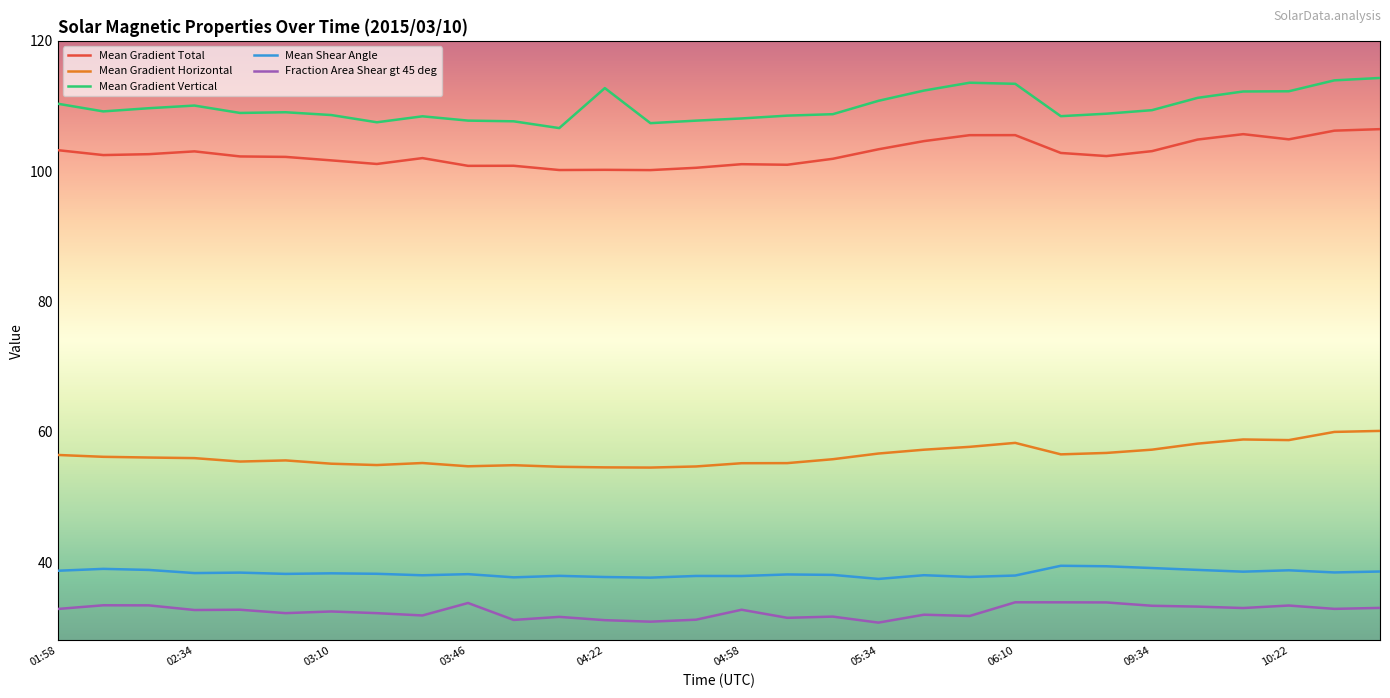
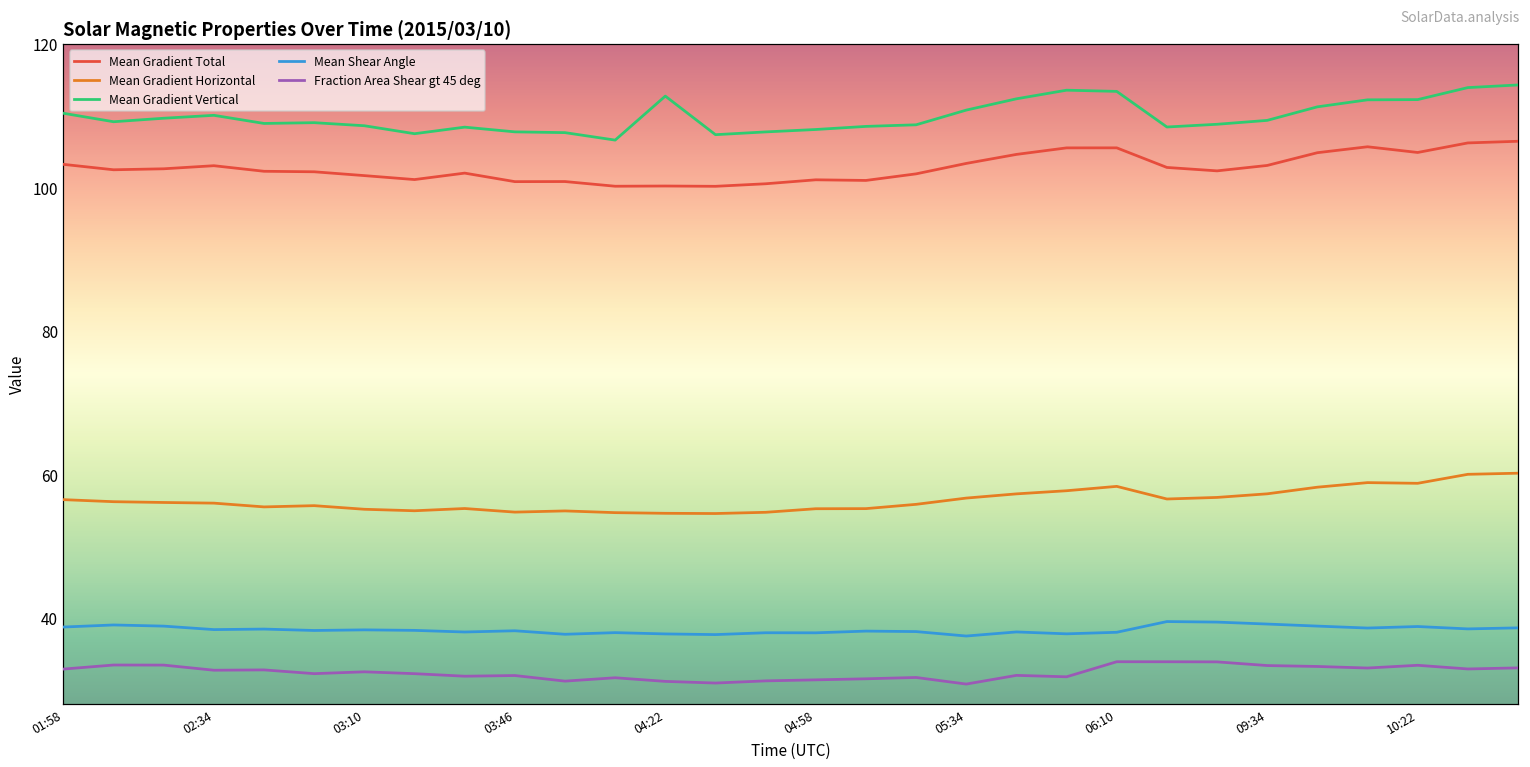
  {
    "Mean Gradient Vertical": {
      "01:58": 110,
      "02:34": 110,
      "03:10": 109,
      "03:46": 108,
      "04:22": 113,
      "04:58": 108,
      "05:34": 111,
      "06:10": 113,
      "09:34": 109,
      "10:22": 112
    },
    "Mean Shear Angle": {
      "01:58": 39,
      "02:34": 38,
      "03:10": 38,
      "03:46": 38,
      "04:22": 38,
      "04:58": 38,
      "05:34": 37,
      "06:10": 38,
      "09:34": 39,
      "10:22": 39
    },
    "Fraction Area Shear gt 45 deg": {
      "01:58": 33,
      "02:34": 33,
      "03:10": 32,
-     "03:46": 34,
+     "03:46": 32,
      "04:22": 31,
-     "04:58": 33,
+     "04:58": 31,
      "05:34": 31,
      "06:10": 34,
      "09:34": 33,
      "10:22": 33
    }
  }
